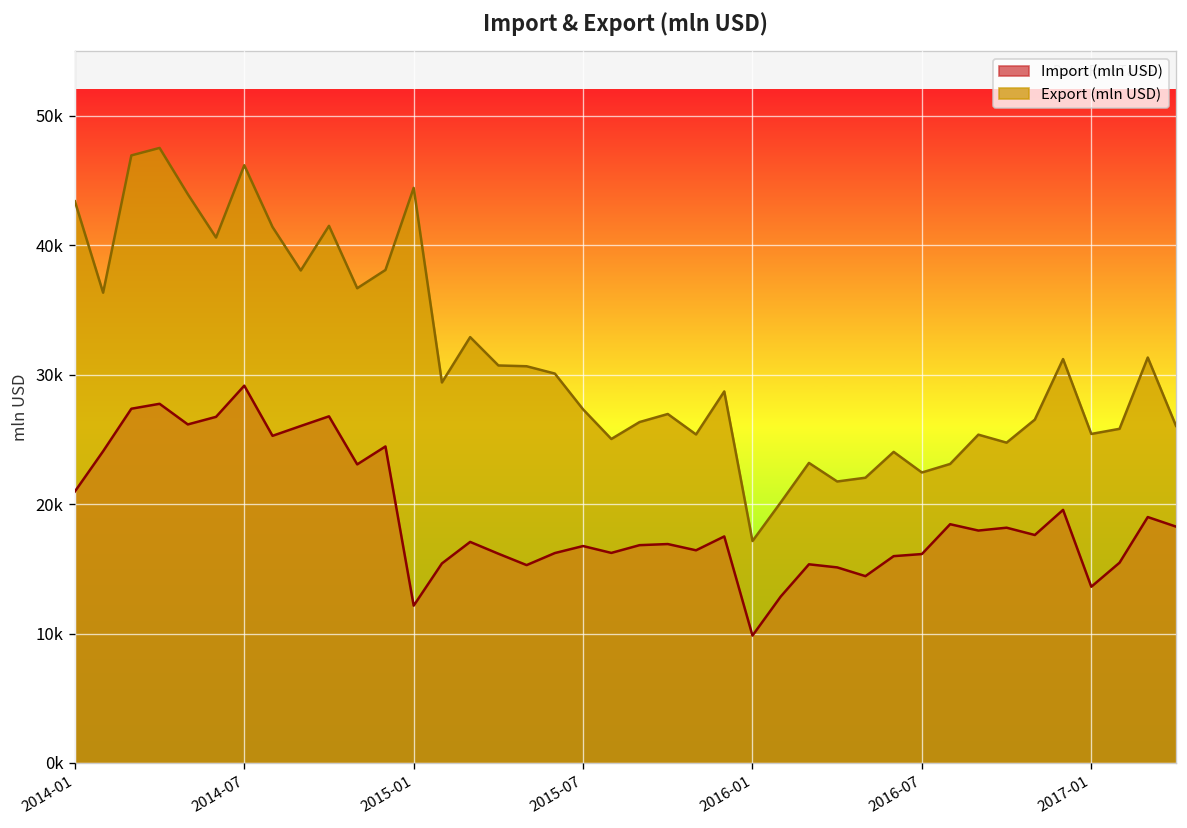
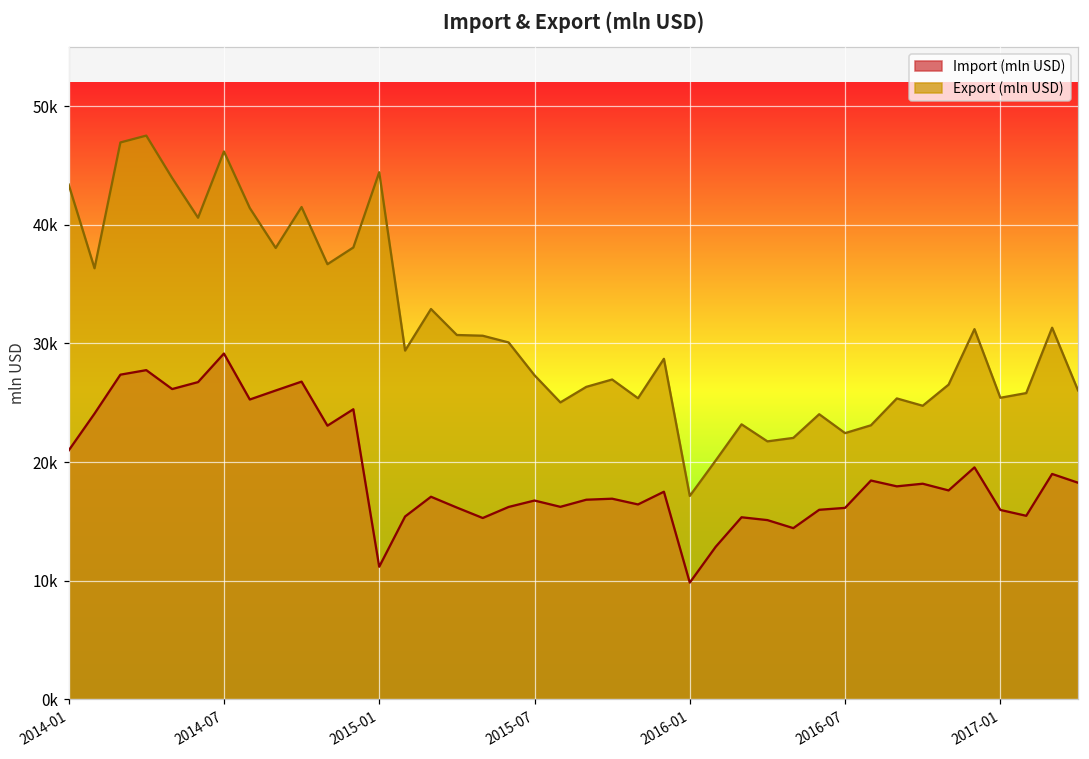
  {
    "Import (mln USD)": {
      "2014-01": 21000,
      "2014-07": 29200,
-     "2015-01": 12200,
+     "2015-01": 11200,
      "2015-07": 16800,
      "2016-01": 9800,
      "2016-07": 16100,
-     "2017-01": 13600
+     "2017-01": 16000
    },
    "Export (mln USD)": {
      "2014-01": 43400,
      "2014-07": 46200,
      "2015-01": 44400,
      "2015-07": 27300,
      "2016-01": 17100,
      "2016-07": 22400,
      "2017-01": 25400
    }
  }
